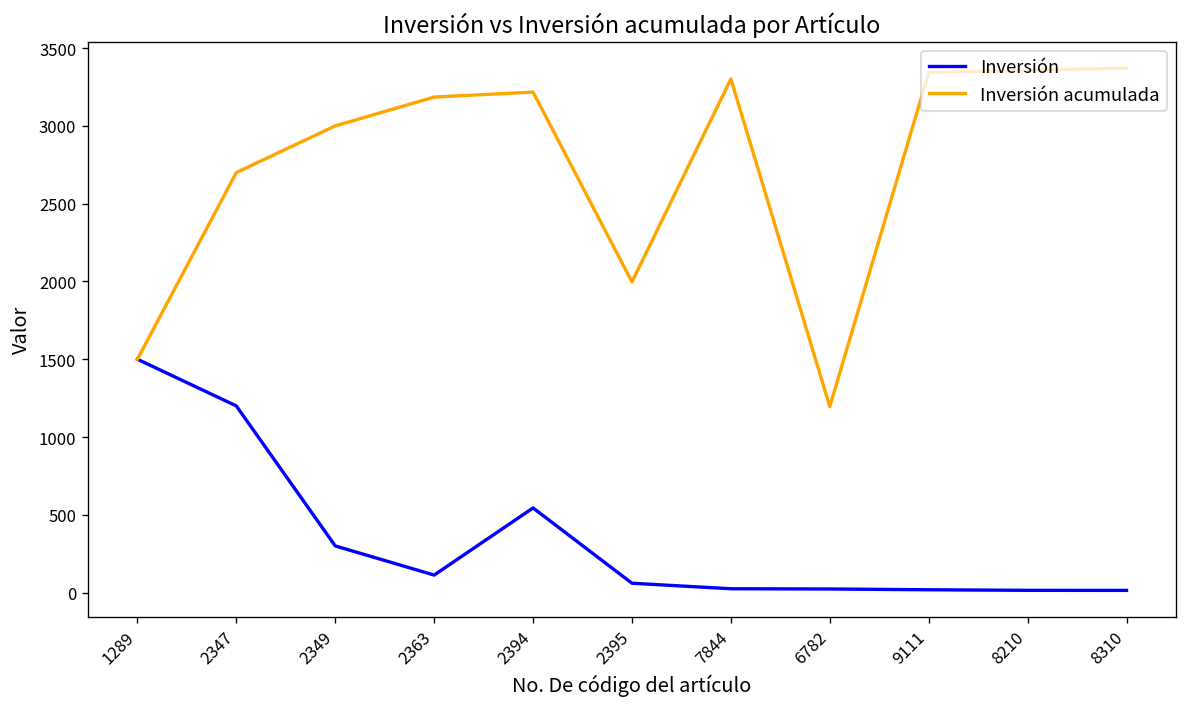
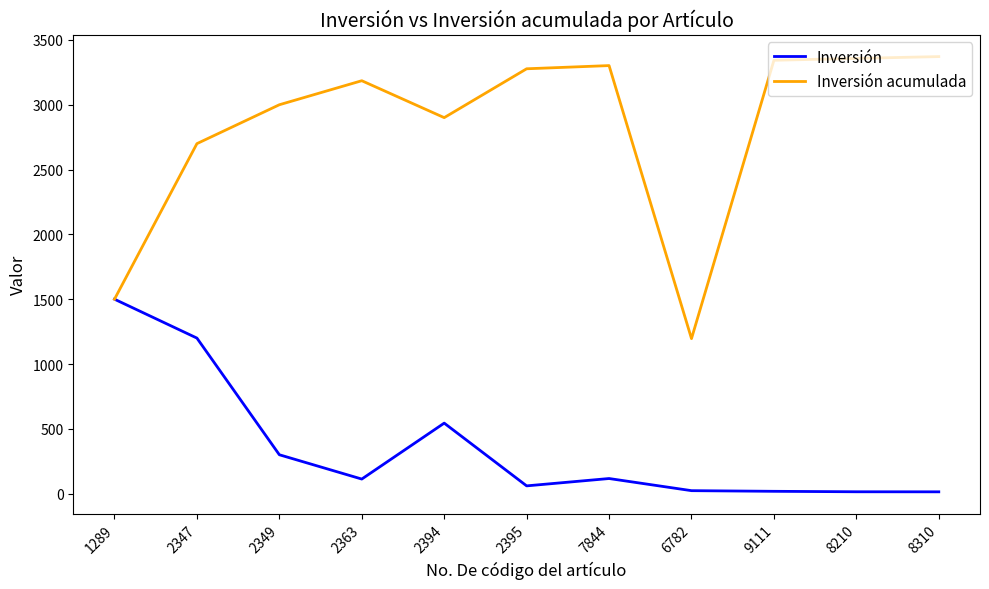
  {
    "Inversión": {
      "2347": 1200,
      "2349": 300,
      "2363": 110,
      "2394": 540,
      "2395": 60,
-     "7844": 20,
+     "7844": 120,
      "6782": 20,
      "9111": 20,
      "8210": 10,
      "8310": 10
    },
    "Inversión acumulada": {
      "2347": 2700,
      "2349": 3000,
      "2363": 3190,
-     "2394": 3220,
-     "2395": 2000,
+     "2394": 2900,
+     "2395": 3280,
      "7844": 3300,
      "6782": 1200
    }
  }
